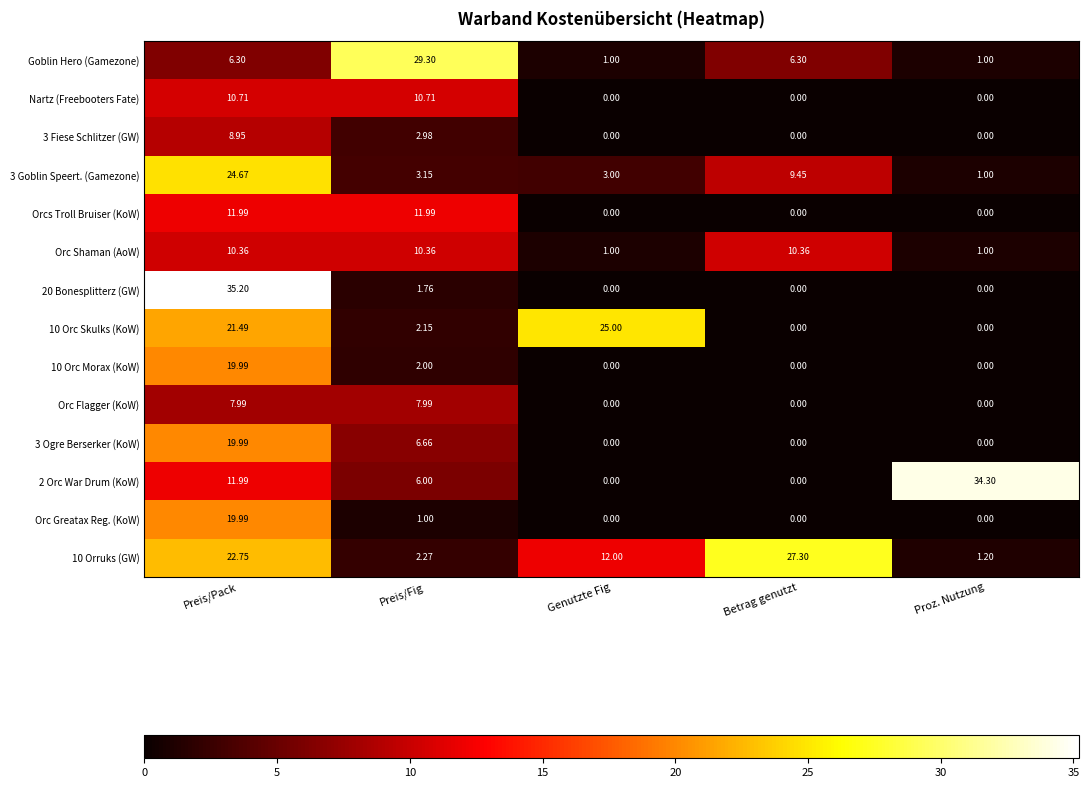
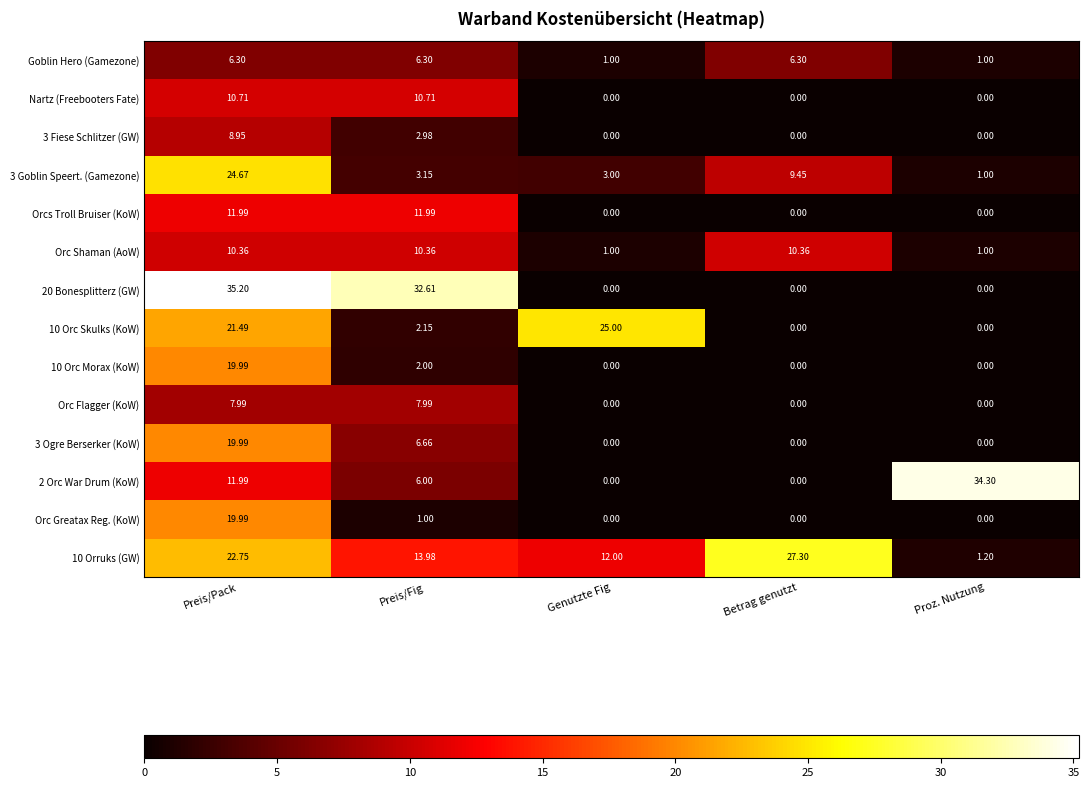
  {
    "Goblin Hero (Gamezone)": {
      "Preis/Pack": 6.30,
-     "Preis/Fig": 29.30,
+     "Preis/Fig": 6.30,
      "Genutzte Fig": 1.00,
      "Betrag genutzt": 6.30,
      "Proz. Nutzung": 1.00
    },
    "Nartz (Freebooters Fate)": {
      "Preis/Pack": 10.71,
      "Preis/Fig": 10.71,
      "Genutzte Fig": 0.00,
      "Betrag genutzt": 0.00,
      "Proz. Nutzung": 0.00
    },
    "3 Fiese Schlitzer (GW)": {
      "Preis/Pack": 8.95,
      "Preis/Fig": 2.98,
      "Genutzte Fig": 0.00,
      "Betrag genutzt": 0.00,
      "Proz. Nutzung": 0.00
    },
    "3 Goblin Speert. (Gamezone)": {
      "Preis/Pack": 24.67,
      "Preis/Fig": 3.15,
      "Genutzte Fig": 3.00,
      "Betrag genutzt": 9.45,
      "Proz. Nutzung": 1.00
    },
    "Orcs Troll Bruiser (KoW)": {
      "Preis/Pack": 11.99,
      "Preis/Fig": 11.99,
      "Genutzte Fig": 0.00,
      "Betrag genutzt": 0.00,
      "Proz. Nutzung": 0.00
    },
    "Orc Shaman (AoW)": {
      "Preis/Pack": 10.36,
      "Preis/Fig": 10.36,
      "Genutzte Fig": 1.00,
      "Betrag genutzt": 10.36,
      "Proz. Nutzung": 1.00
    },
    "20 Bonesplitterz (GW)": {
      "Preis/Pack": 35.20,
-     "Preis/Fig": 1.76,
+     "Preis/Fig": 32.61,
      "Genutzte Fig": 0.00,
      "Betrag genutzt": 0.00,
      "Proz. Nutzung": 0.00
    },
    "10 Orc Skulks (KoW)": {
      "Preis/Pack": 21.49,
      "Preis/Fig": 2.15,
      "Genutzte Fig": 25.00,
      "Betrag genutzt": 0.00,
      "Proz. Nutzung": 0.00
    },
    "10 Orc Morax (KoW)": {
      "Preis/Pack": 19.99,
      "Preis/Fig": 2.00,
      "Genutzte Fig": 0.00,
      "Betrag genutzt": 0.00,
      "Proz. Nutzung": 0.00
    },
    "Orc Flagger (KoW)": {
      "Preis/Pack": 7.99,
      "Preis/Fig": 7.99,
      "Genutzte Fig": 0.00,
      "Betrag genutzt": 0.00,
      "Proz. Nutzung": 0.00
    },
    "3 Ogre Berserker (KoW)": {
      "Preis/Pack": 19.99,
      "Preis/Fig": 6.66,
      "Genutzte Fig": 0.00,
      "Betrag genutzt": 0.00,
      "Proz. Nutzung": 0.00
    },
    "2 Orc War Drum (KoW)": {
      "Preis/Pack": 11.99,
      "Preis/Fig": 6.00,
      "Genutzte Fig": 0.00,
      "Betrag genutzt": 0.00,
      "Proz. Nutzung": 34.30
    },
    "Orc Greatax Reg. (KoW)": {
      "Preis/Pack": 19.99,
      "Preis/Fig": 1.00,
      "Genutzte Fig": 0.00,
      "Betrag genutzt": 0.00,
      "Proz. Nutzung": 0.00
    },
    "10 Orruks (GW)": {
      "Preis/Pack": 22.75,
-     "Preis/Fig": 2.27,
+     "Preis/Fig": 13.98,
      "Genutzte Fig": 12.00,
      "Betrag genutzt": 27.30,
      "Proz. Nutzung": 1.20
    }
  }
